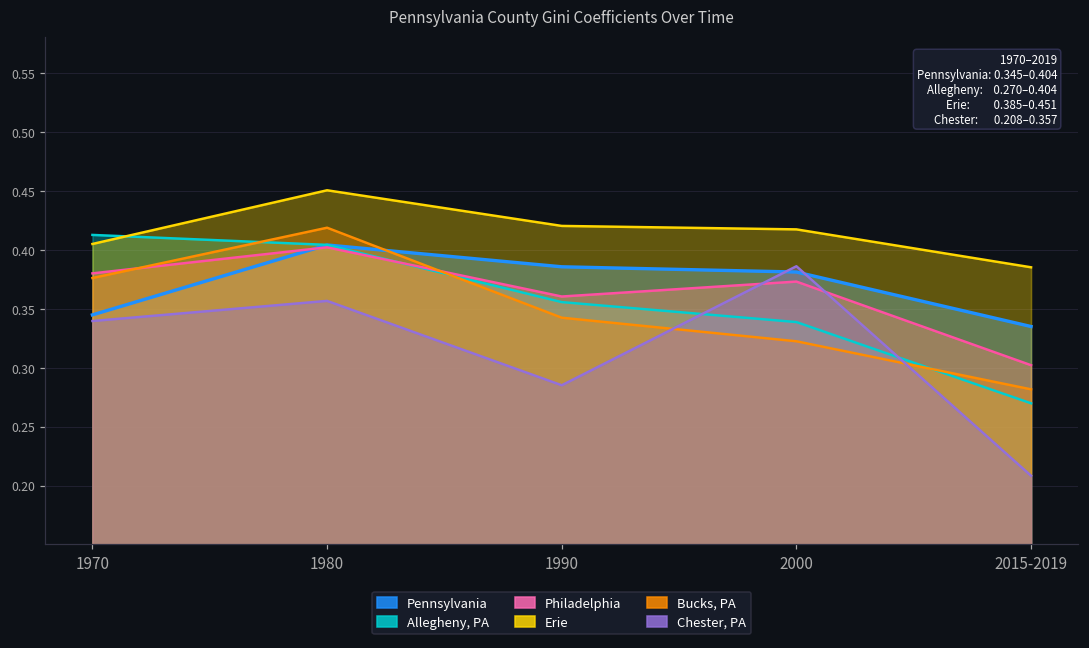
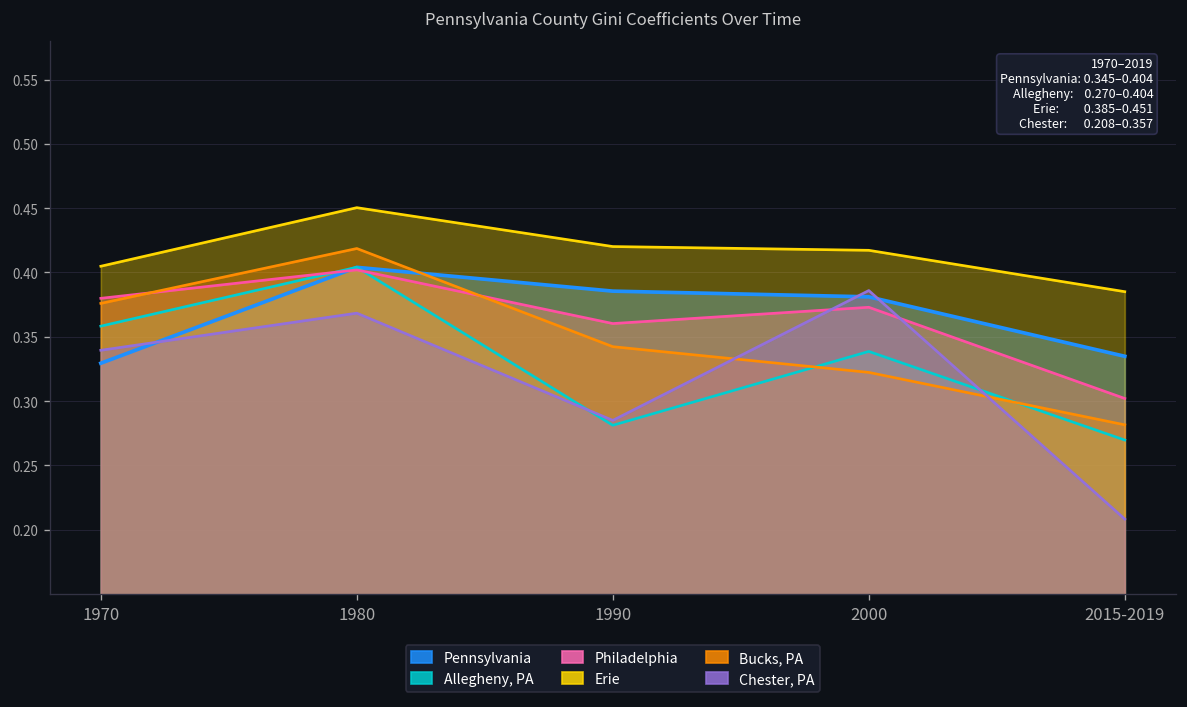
  {
    "Pennsylvania": {
-     "1970": 0.345,
+     "1970": 0.329,
      "1990": 0.386,
      "2000": 0.381,
      "2015-2019": 0.335
    },
    "Allegheny, PA": {
-     "1970": 0.413,
-     "1990": 0.356,
+     "1970": 0.358,
+     "1990": 0.281,
      "2000": 0.339,
      "2015-2019": 0.270
    },
    "Philadelphia": {
      "1970": 0.380,
      "1990": 0.360,
      "2000": 0.373,
      "2015-2019": 0.302
    },
    "Chester, PA": {
      "1970": 0.340,
-     "1980": 0.357,
+     "1980": 0.368,
      "1990": 0.285,
      "2000": 0.386,
      "2015-2019": 0.208
    }
  }
